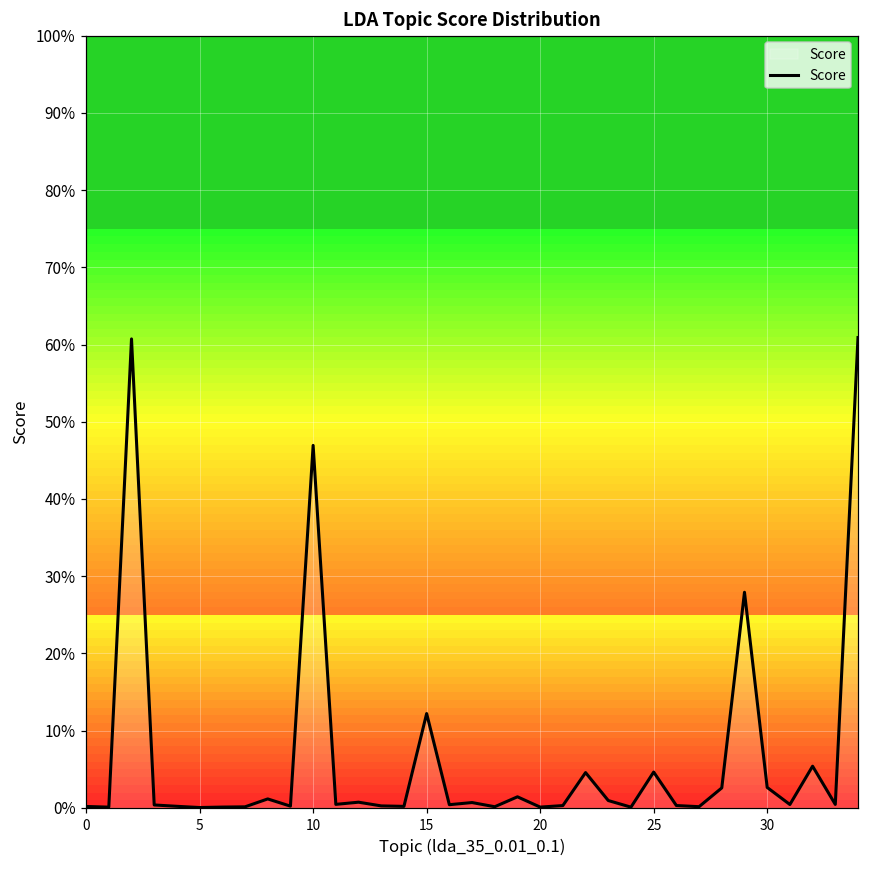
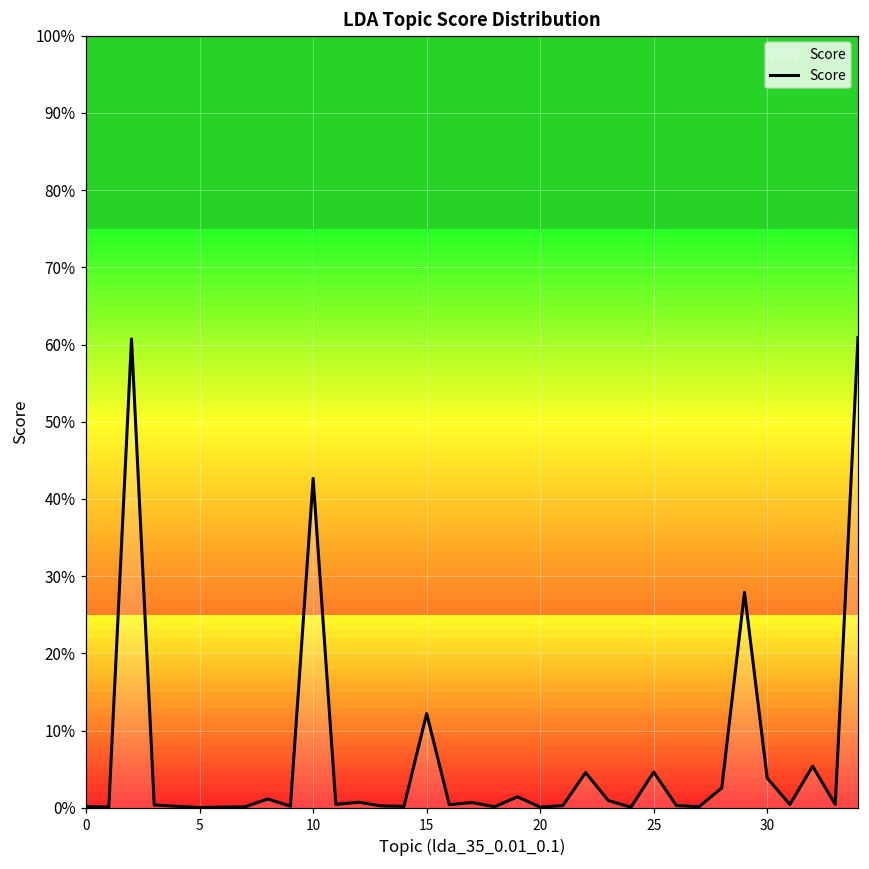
  {
    "0": "0%",
    "5": "0%",
-   "10": "47%",
+   "10": "43%",
    "15": "12%",
    "20": "0%",
    "25": "5%",
-   "30": "3%"
+   "30": "4%"
  }
